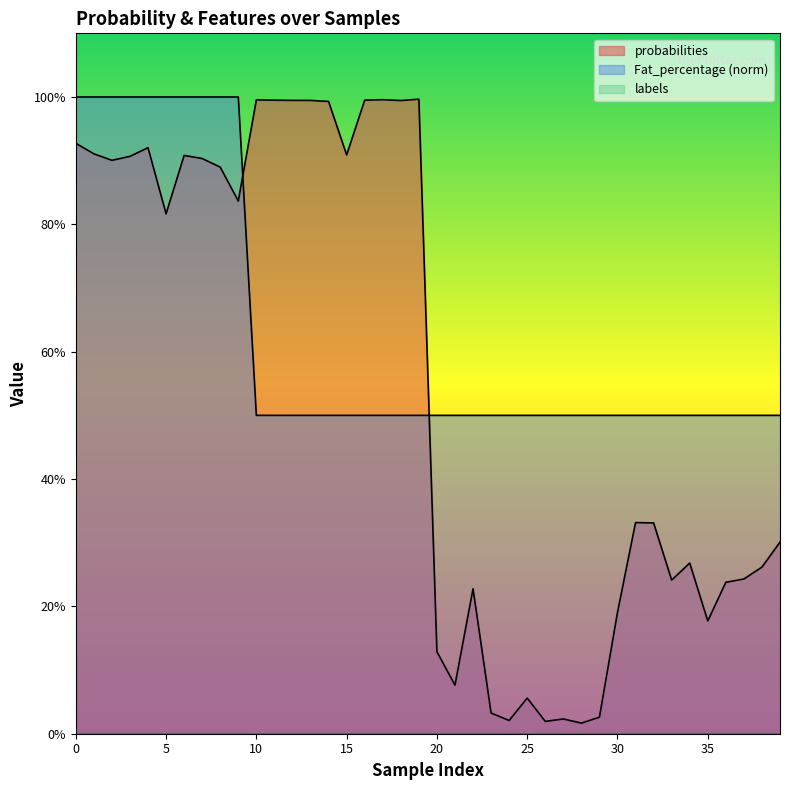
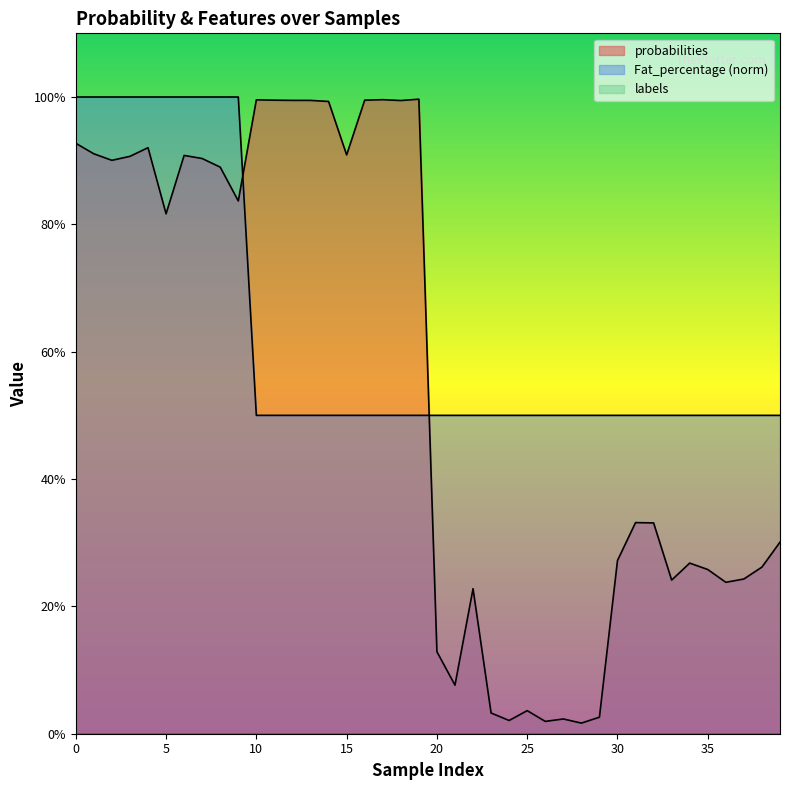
  {
    "probabilities": {
      "0": "93%",
      "5": "82%",
      "10": "100%",
      "15": "91%",
      "20": "13%",
-     "25": "6%",
-     "30": "19%",
-     "35": "18%"
+     "25": "4%",
+     "30": "27%",
+     "35": "26%"
    },
    "Fat_percentage (norm)": {
      "0": "100%",
      "5": "100%",
      "10": "50%",
      "15": "50%",
      "20": "50%",
      "25": "50%",
      "30": "50%",
      "35": "50%"
    },
    "labels": {
      "0": "0%",
      "5": "0%",
      "10": "0%",
      "15": "0%",
      "20": "0%",
      "25": "0%",
      "30": "0%",
      "35": "0%"
    }
  }
